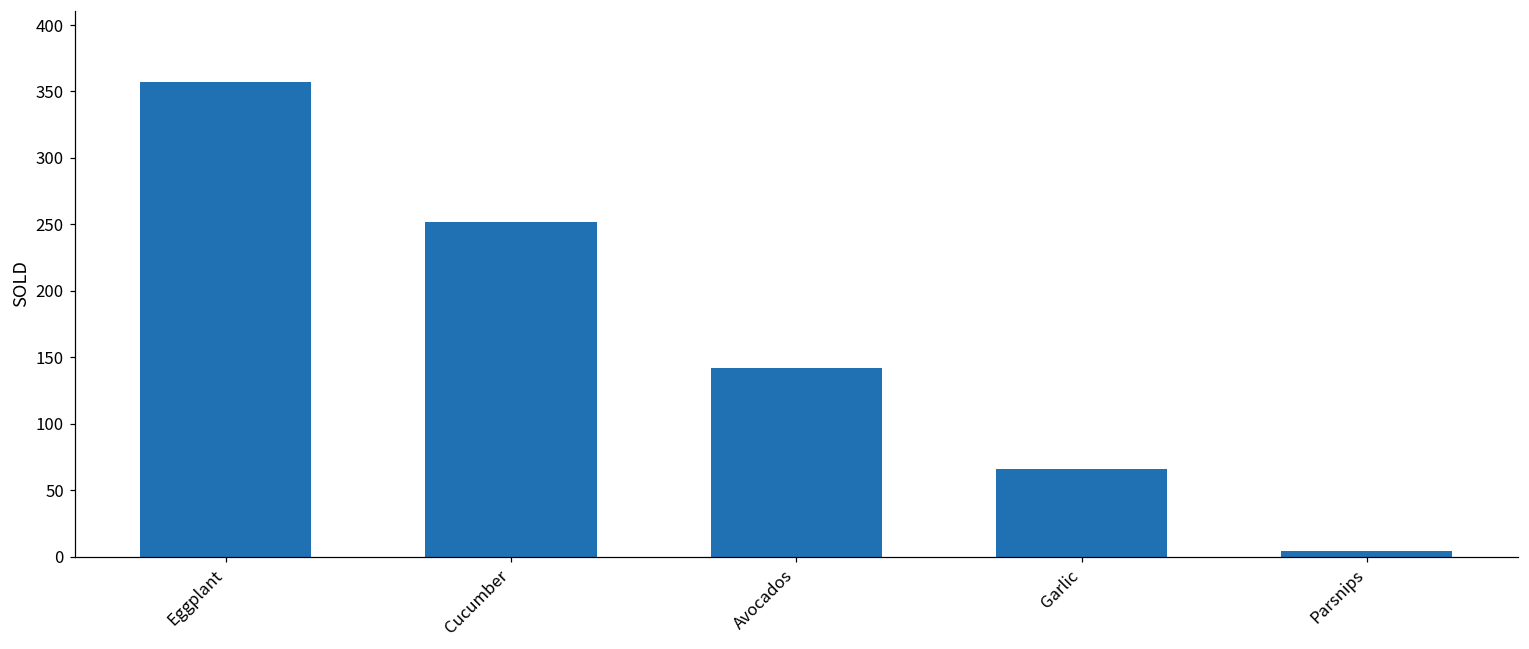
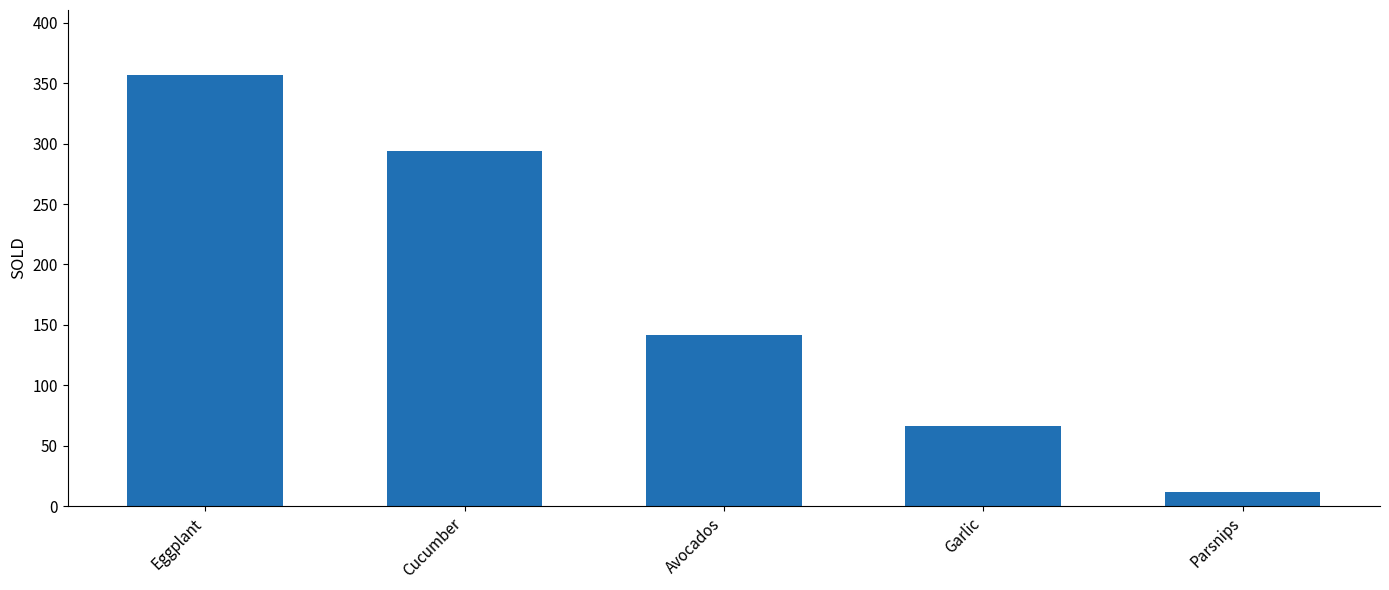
  {
    "Eggplant": 357,
-   "Cucumber": 252,
+   "Cucumber": 294,
    "Avocados": 142,
    "Garlic": 66,
-   "Parsnips": 4
+   "Parsnips": 12
  }
